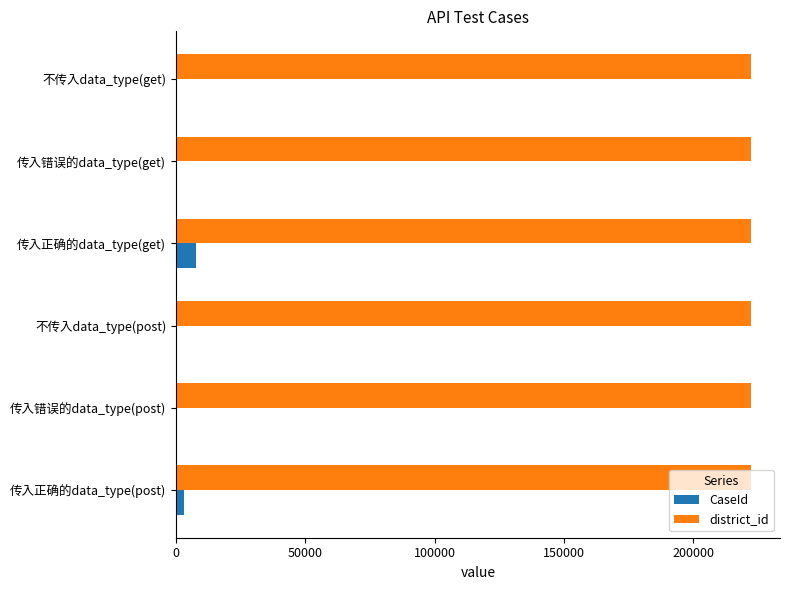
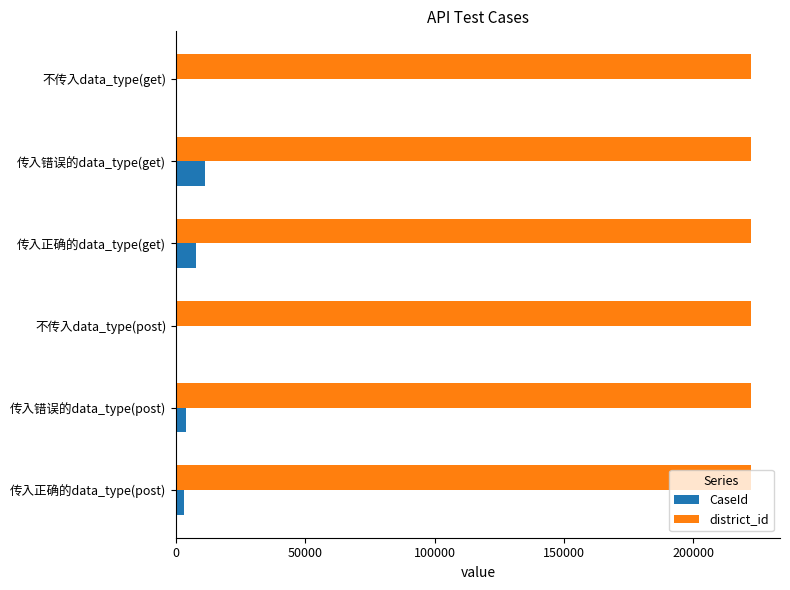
  {
    "CaseId": {
-     "传入错误的data_type(get)": 0,
+     "传入错误的data_type(get)": 11000,
      "传入正确的data_type(get)": 8000,
-     "传入错误的data_type(post)": 0,
+     "传入错误的data_type(post)": 4000,
      "传入正确的data_type(post)": 3000
    },
    "district_id": {
      "不传入data_type(get)": 222000,
      "传入错误的data_type(get)": 222000,
      "传入正确的data_type(get)": 222000,
      "不传入data_type(post)": 222000,
      "传入错误的data_type(post)": 222000
    }
  }
